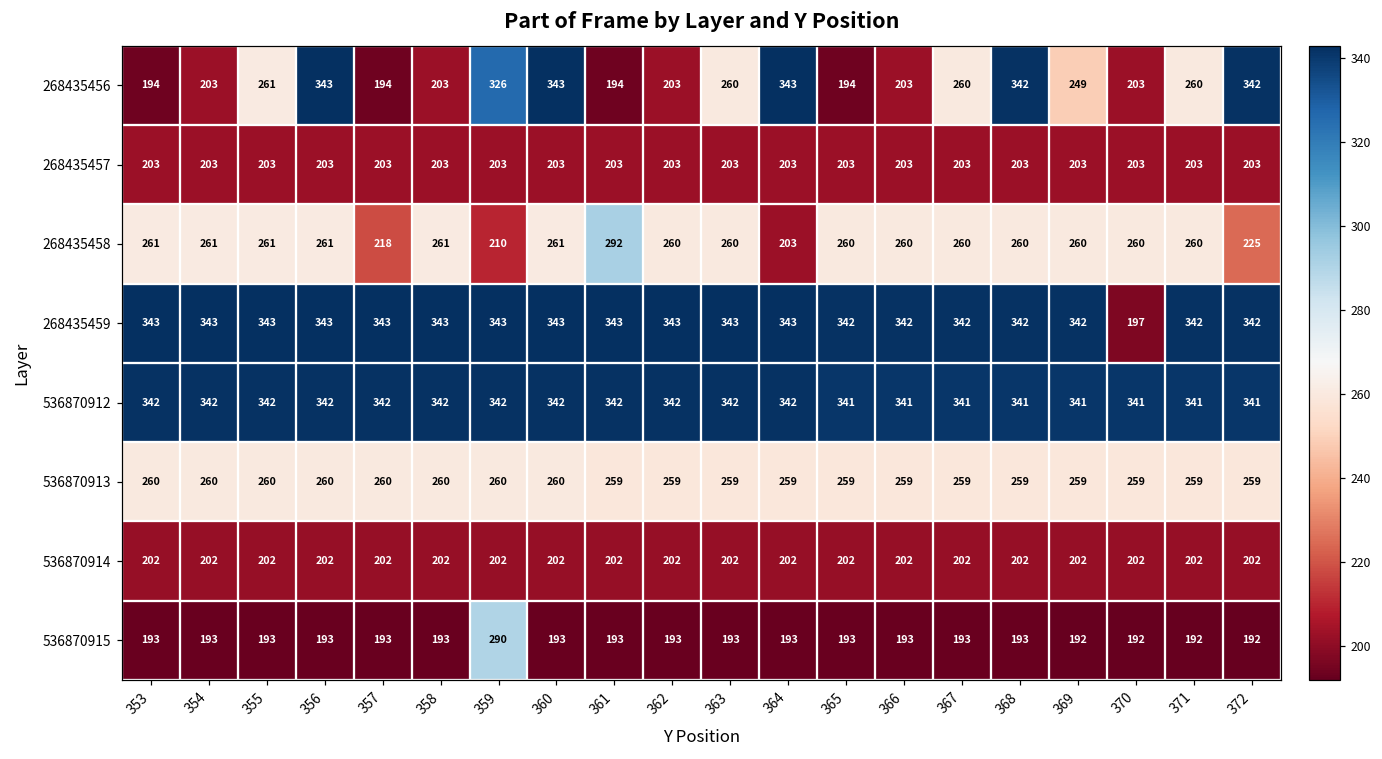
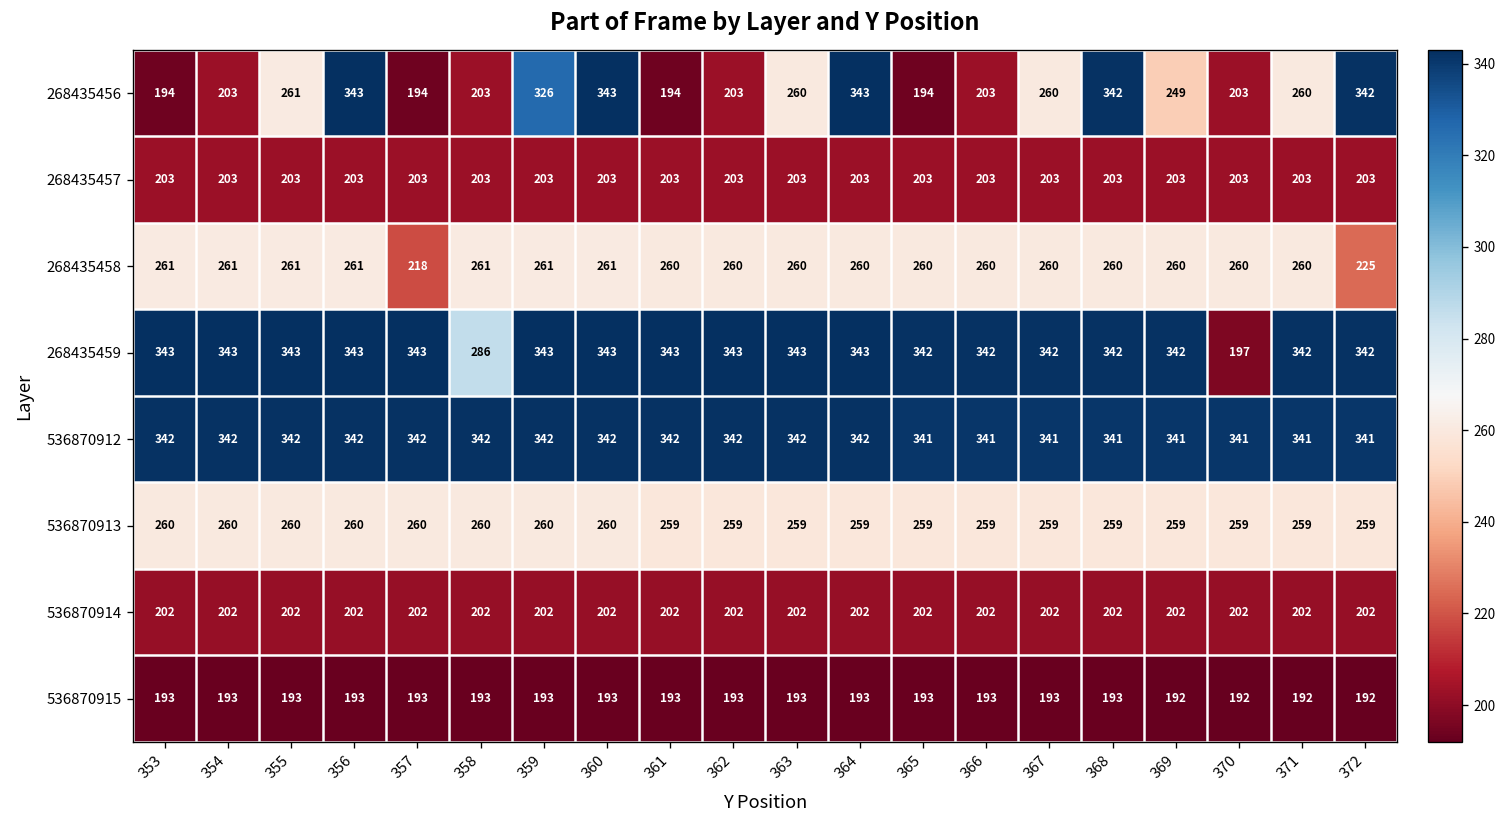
  {
    "268435456": {
      "353": 194,
      "354": 203,
      "355": 261,
      "356": 343,
      "357": 194,
      "358": 203,
      "359": 326,
      "360": 343,
      "361": 194,
      "362": 203,
      "363": 260,
      "364": 343,
      "365": 194,
      "366": 203,
      "367": 260,
      "368": 342,
      "369": 249,
      "370": 203,
      "371": 260,
      "372": 342
    },
    "268435457": {
      "353": 203,
      "354": 203,
      "355": 203,
      "356": 203,
      "357": 203,
      "358": 203,
      "359": 203,
      "360": 203,
      "361": 203,
      "362": 203,
      "363": 203,
      "364": 203,
      "365": 203,
      "366": 203,
      "367": 203,
      "368": 203,
      "369": 203,
      "370": 203,
      "371": 203,
      "372": 203
    },
    "268435458": {
      "353": 261,
      "354": 261,
      "355": 261,
      "356": 261,
      "357": 218,
      "358": 261,
-     "359": 210,
+     "359": 261,
      "360": 261,
-     "361": 292,
+     "361": 260,
      "362": 260,
      "363": 260,
-     "364": 203,
+     "364": 260,
      "365": 260,
      "366": 260,
      "367": 260,
      "368": 260,
      "369": 260,
      "370": 260,
      "371": 260,
      "372": 225
    },
    "268435459": {
      "353": 343,
      "354": 343,
      "355": 343,
      "356": 343,
      "357": 343,
-     "358": 343,
+     "358": 286,
      "359": 343,
      "360": 343,
      "361": 343,
      "362": 343,
      "363": 343,
      "364": 343,
      "365": 342,
      "366": 342,
      "367": 342,
      "368": 342,
      "369": 342,
      "370": 197,
      "371": 342,
      "372": 342
    },
    "536870912": {
      "353": 342,
      "354": 342,
      "355": 342,
      "356": 342,
      "357": 342,
      "358": 342,
      "359": 342,
      "360": 342,
      "361": 342,
      "362": 342,
      "363": 342,
      "364": 342,
      "365": 341,
      "366": 341,
      "367": 341,
      "368": 341,
      "369": 341,
      "370": 341,
      "371": 341,
      "372": 341
    },
    "536870913": {
      "353": 260,
      "354": 260,
      "355": 260,
      "356": 260,
      "357": 260,
      "358": 260,
      "359": 260,
      "360": 260,
      "361": 259,
      "362": 259,
      "363": 259,
      "364": 259,
      "365": 259,
      "366": 259,
      "367": 259,
      "368": 259,
      "369": 259,
      "370": 259,
      "371": 259,
      "372": 259
    },
    "536870914": {
      "353": 202,
      "354": 202,
      "355": 202,
      "356": 202,
      "357": 202,
      "358": 202,
      "359": 202,
      "360": 202,
      "361": 202,
      "362": 202,
      "363": 202,
      "364": 202,
      "365": 202,
      "366": 202,
      "367": 202,
      "368": 202,
      "369": 202,
      "370": 202,
      "371": 202,
      "372": 202
    },
    "536870915": {
      "353": 193,
      "354": 193,
      "355": 193,
      "356": 193,
      "357": 193,
      "358": 193,
-     "359": 290,
+     "359": 193,
      "360": 193,
      "361": 193,
      "362": 193,
      "363": 193,
      "364": 193,
      "365": 193,
      "366": 193,
      "367": 193,
      "368": 193,
      "369": 192,
      "370": 192,
      "371": 192,
      "372": 192
    }
  }
